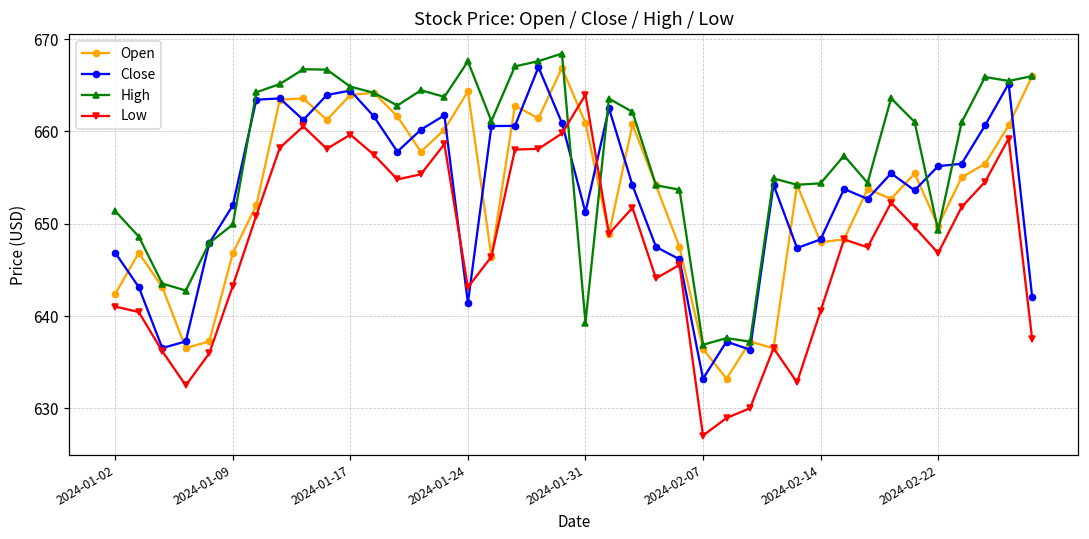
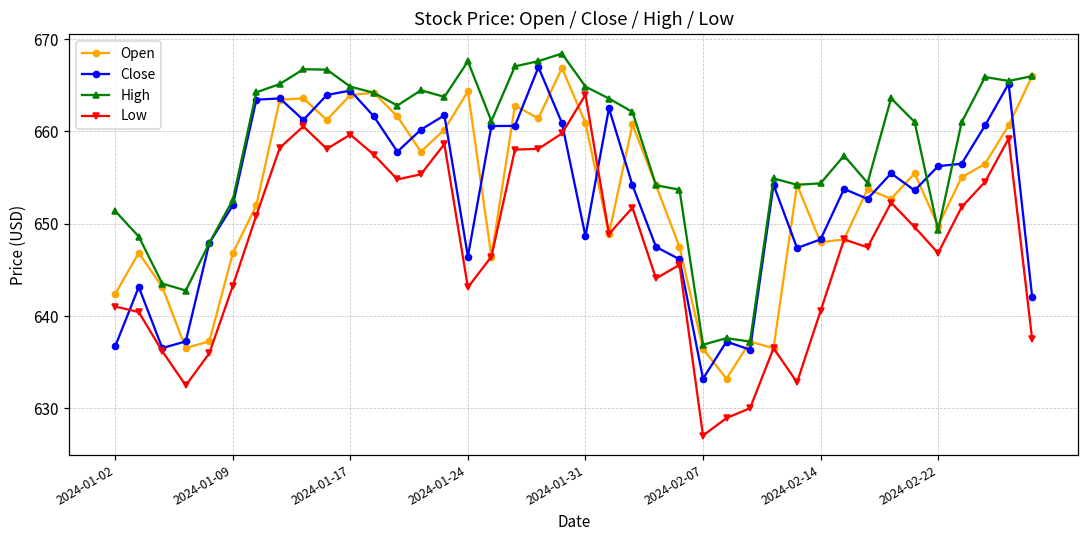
  {
    "Open": {
      "2024-01-02": 642,
      "2024-01-09": 647,
      "2024-01-17": 664,
      "2024-01-24": 664,
      "2024-01-31": 661,
      "2024-02-07": 636,
      "2024-02-22": 650
    },
    "Close": {
-     "2024-01-02": 647,
+     "2024-01-02": 637,
      "2024-01-09": 652,
      "2024-01-17": 664,
-     "2024-01-24": 641,
-     "2024-01-31": 651,
+     "2024-01-24": 646,
+     "2024-01-31": 649,
      "2024-02-07": 633,
      "2024-02-22": 656
    },
    "High": {
      "2024-01-02": 651,
-     "2024-01-09": 650,
+     "2024-01-09": 653,
      "2024-01-17": 665,
      "2024-01-24": 668,
-     "2024-01-31": 639,
+     "2024-01-31": 665,
      "2024-02-07": 637,
      "2024-02-14": 654,
      "2024-02-22": 649
    },
    "Low": {
      "2024-01-02": 641,
      "2024-01-09": 643,
      "2024-01-17": 660,
      "2024-01-24": 643,
      "2024-01-31": 664,
      "2024-02-07": 627,
      "2024-02-14": 641,
      "2024-02-22": 647
    }
  }
